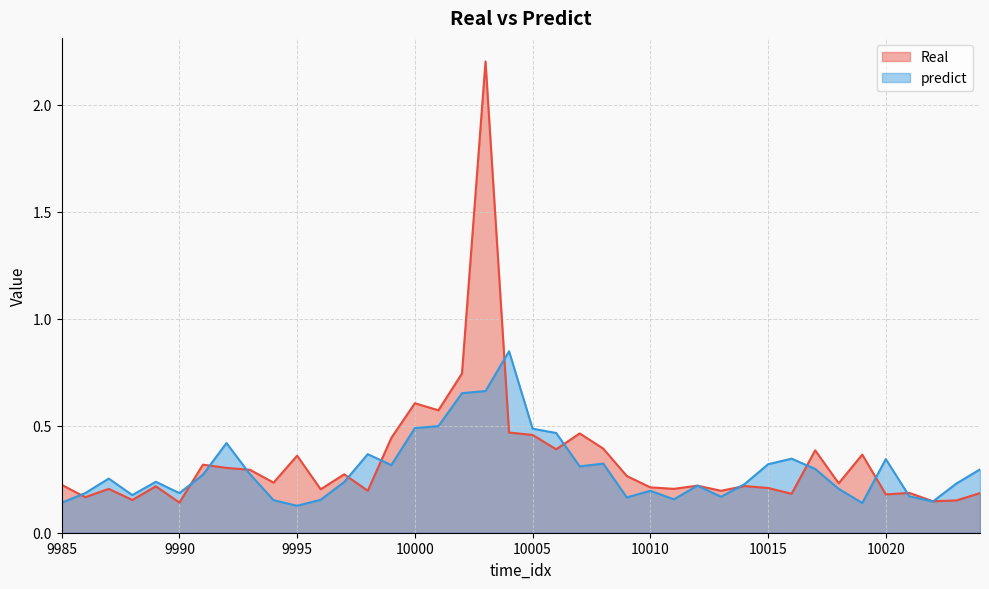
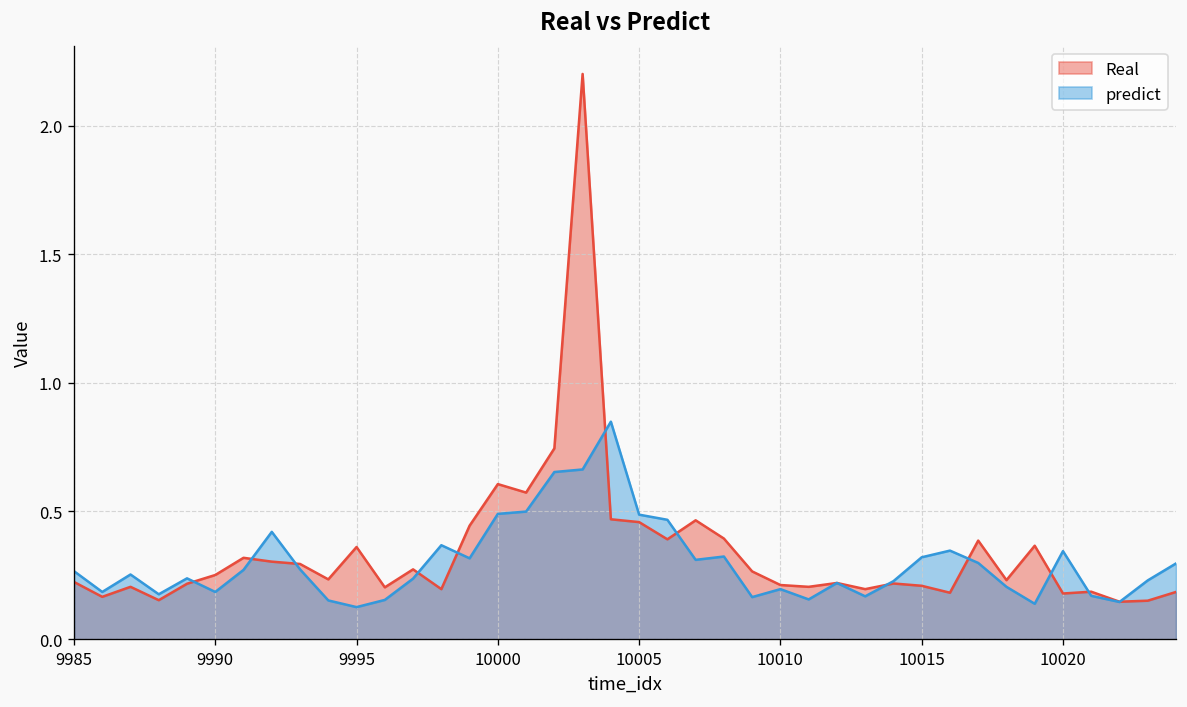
  {
    "Real": {
      "9985": 0.22,
-     "9990": 0.14,
+     "9990": 0.25,
      "9995": 0.36,
      "10000": 0.61,
      "10005": 0.46,
      "10010": 0.21,
      "10015": 0.21,
      "10020": 0.18
    },
    "predict": {
-     "9985": 0.14,
+     "9985": 0.27,
      "9990": 0.19,
      "9995": 0.13,
      "10000": 0.49,
      "10005": 0.49,
      "10010": 0.20,
      "10015": 0.32,
      "10020": 0.34
    }
  }
